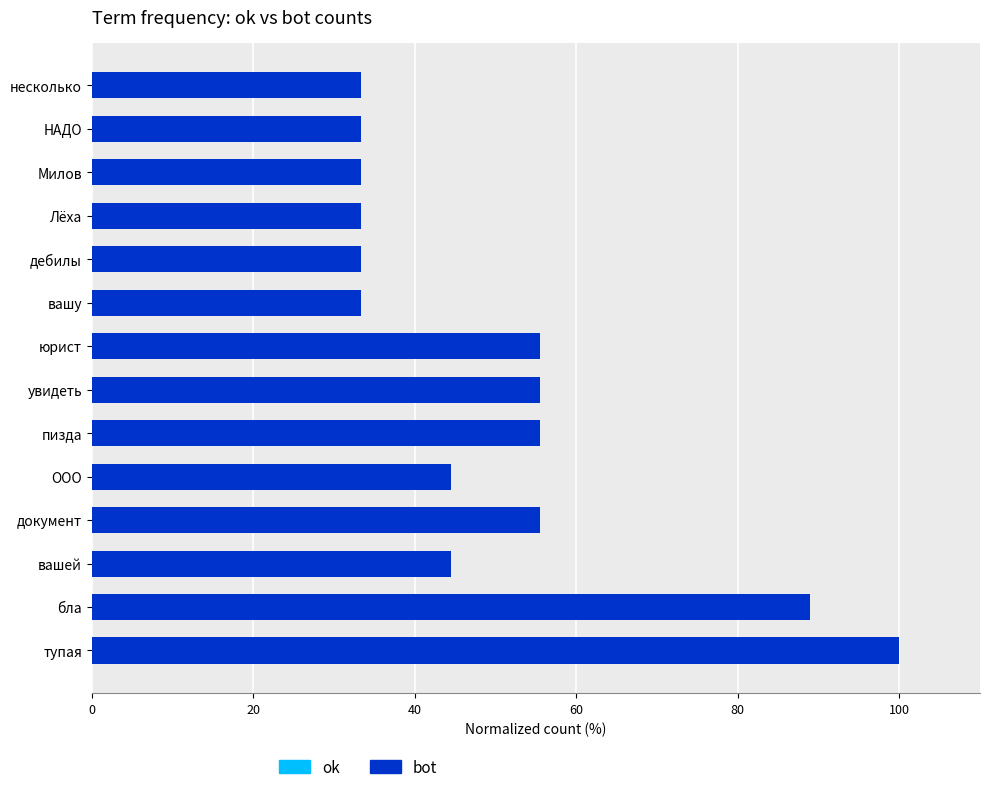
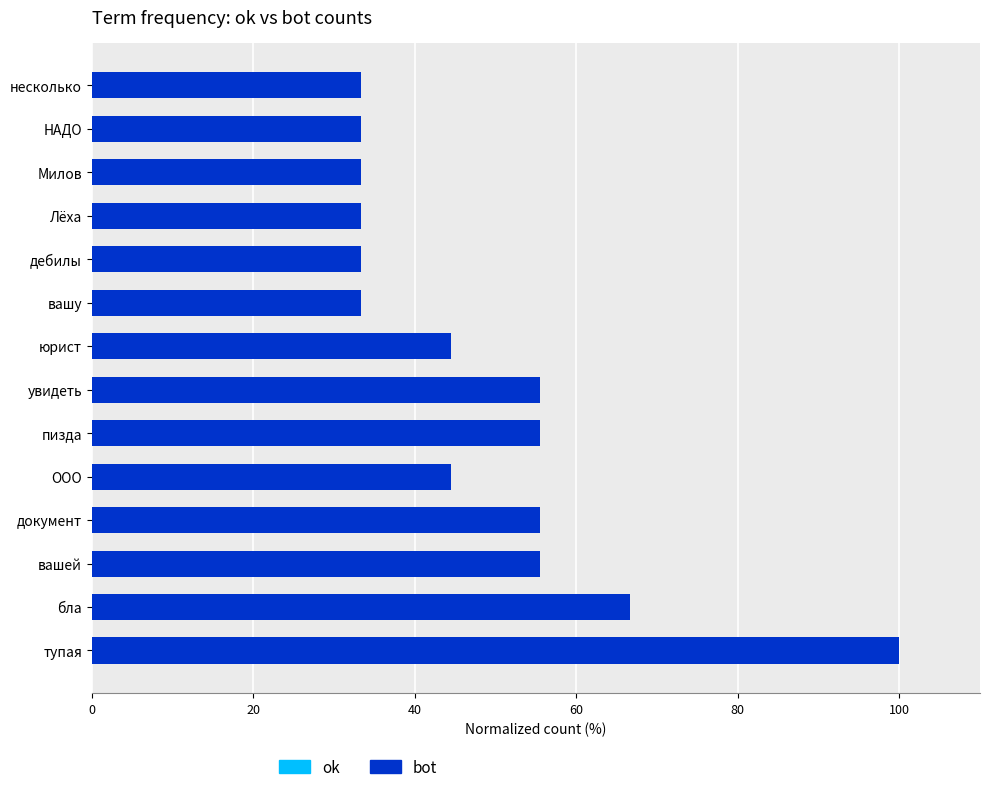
  {
    "ok": {
      "несколько": 0,
      "НАДО": 0,
      "Милов": 0,
      "Лёха": 0,
      "дебилы": 0,
      "вашу": 0,
      "юрист": 0,
      "увидеть": 0,
      "пизда": 0,
      "ООО": 0,
      "документ": 0,
      "вашей": 0,
      "бла": 0,
      "тупая": 0
    },
    "bot": {
      "несколько": 33,
      "НАДО": 33,
      "Милов": 33,
      "Лёха": 33,
      "дебилы": 33,
      "вашу": 33,
-     "юрист": 56,
+     "юрист": 44,
      "увидеть": 56,
      "пизда": 56,
      "ООО": 44,
      "документ": 56,
-     "вашей": 44,
-     "бла": 89,
+     "вашей": 56,
+     "бла": 67,
      "тупая": 100
    }
  }
